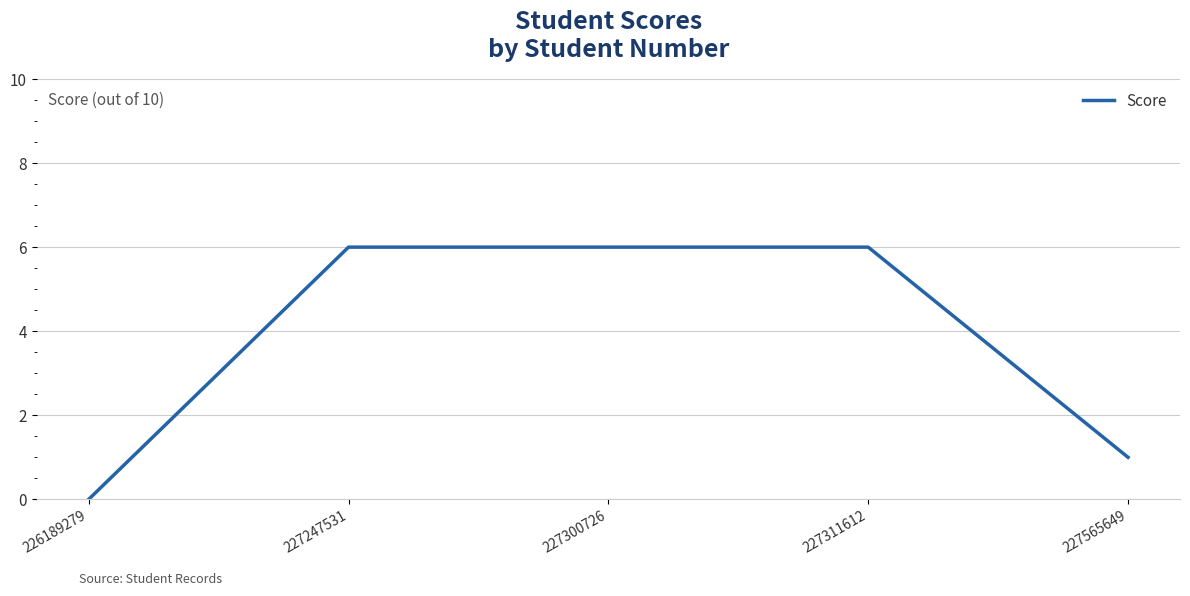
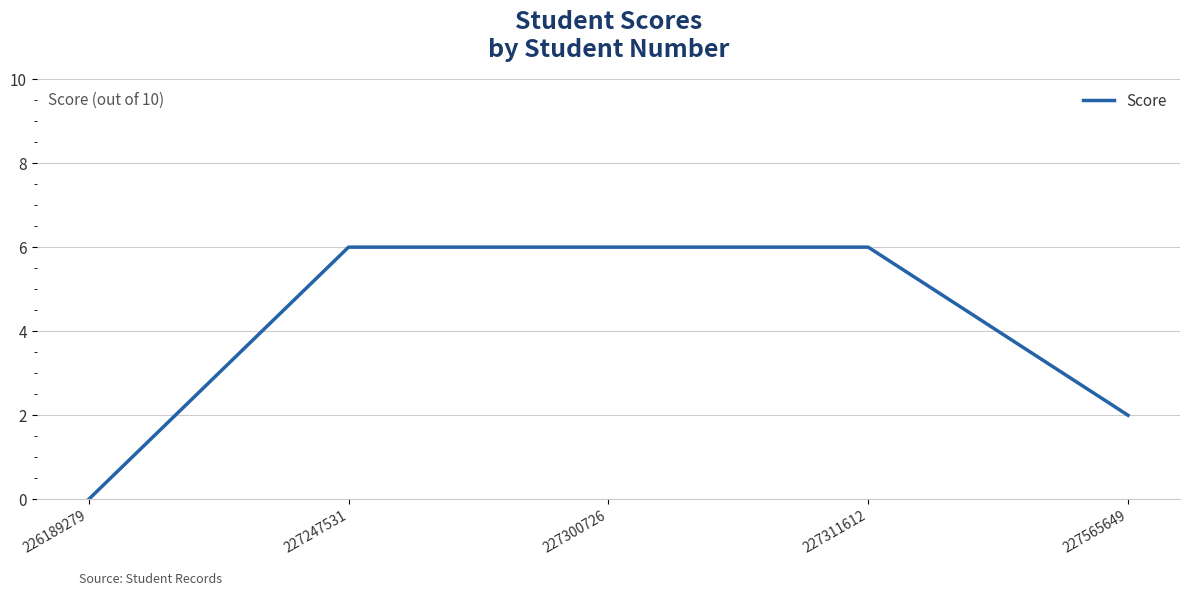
  {
    "226189279": 0,
    "227247531": 6,
    "227300726": 6,
    "227311612": 6,
-   "227565649": 1
+   "227565649": 2
  }
